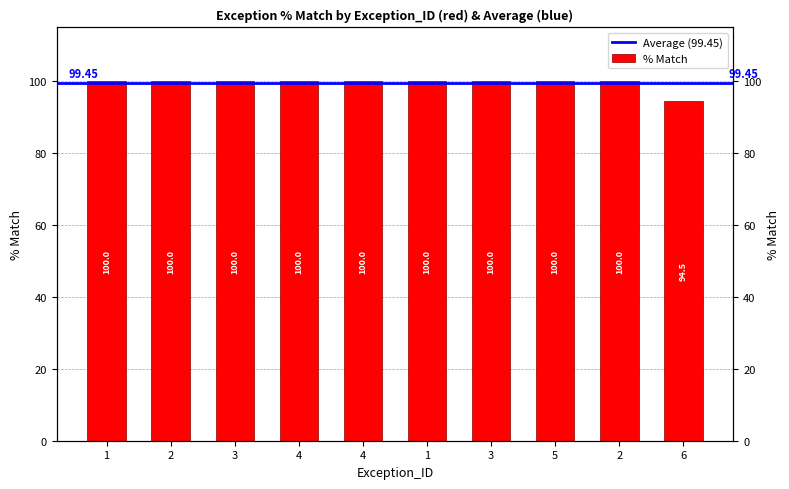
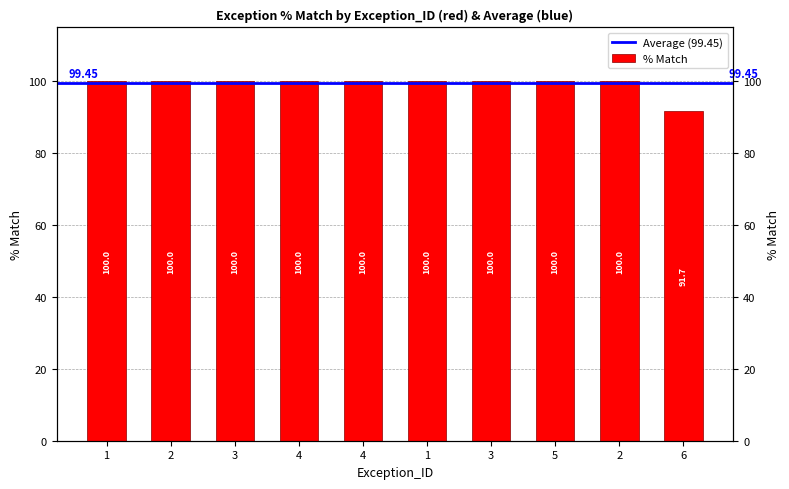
  {
    "5": 100.0,
-   "6": 94.5
+   "6": 91.7
  }
